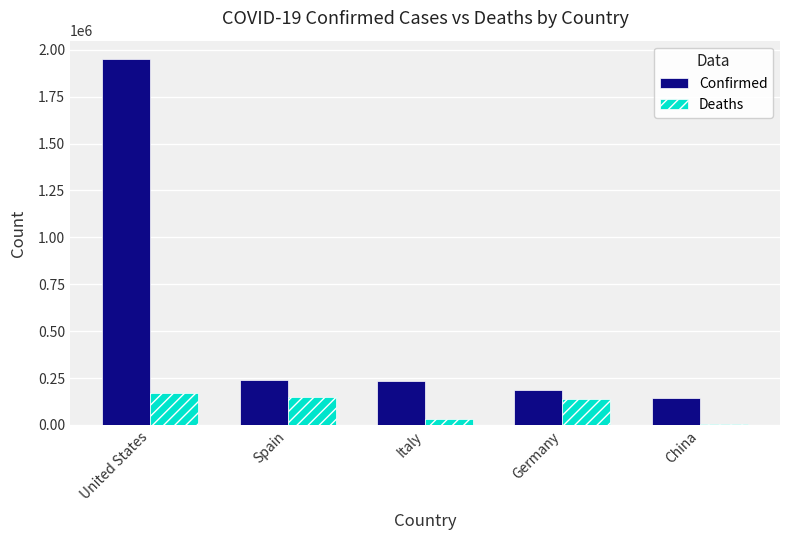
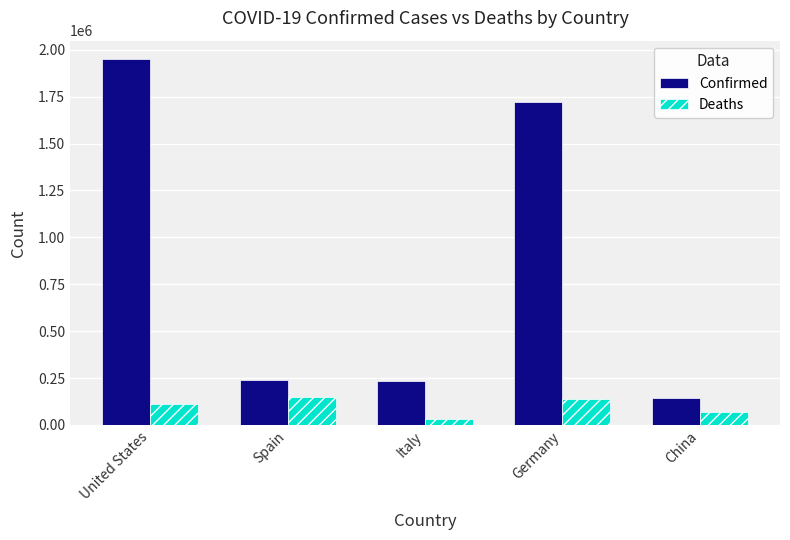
  {
    "Confirmed": {
      "United States": 1950000,
      "Spain": 240000,
      "Italy": 240000,
-     "Germany": 180000,
+     "Germany": 1720000,
      "China": 150000
    },
    "Deaths": {
-     "United States": 170000,
+     "United States": 110000,
      "Spain": 150000,
      "Italy": 30000,
      "Germany": 140000,
-     "China": 0
+     "China": 70000
    }
  }
